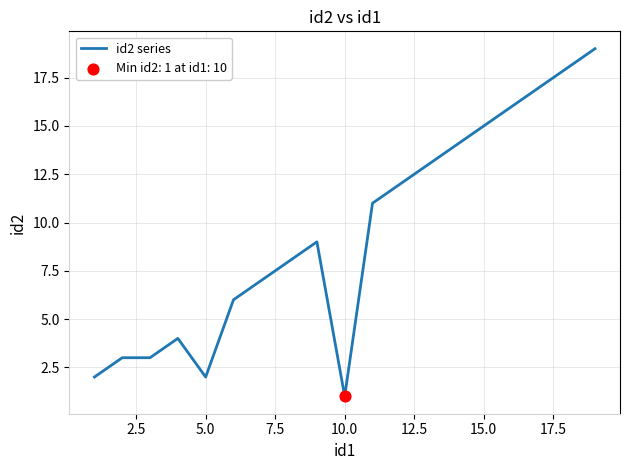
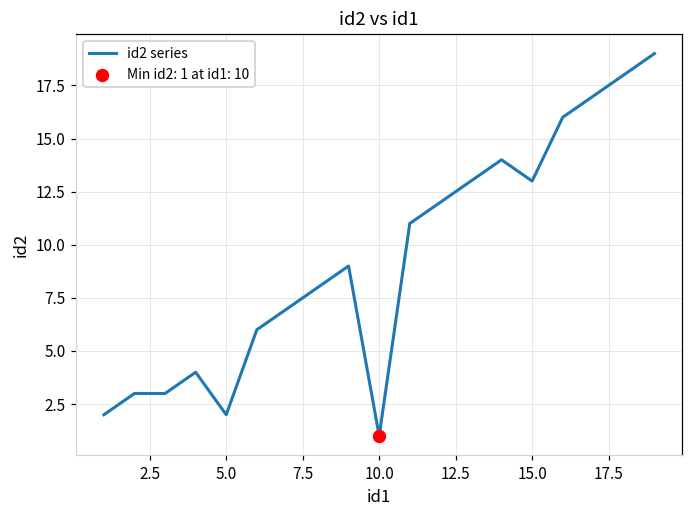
  {
    "id2 series": {
      "5.0": 2,
-     "15.0": 15
+     "15.0": 13
    }
  }
